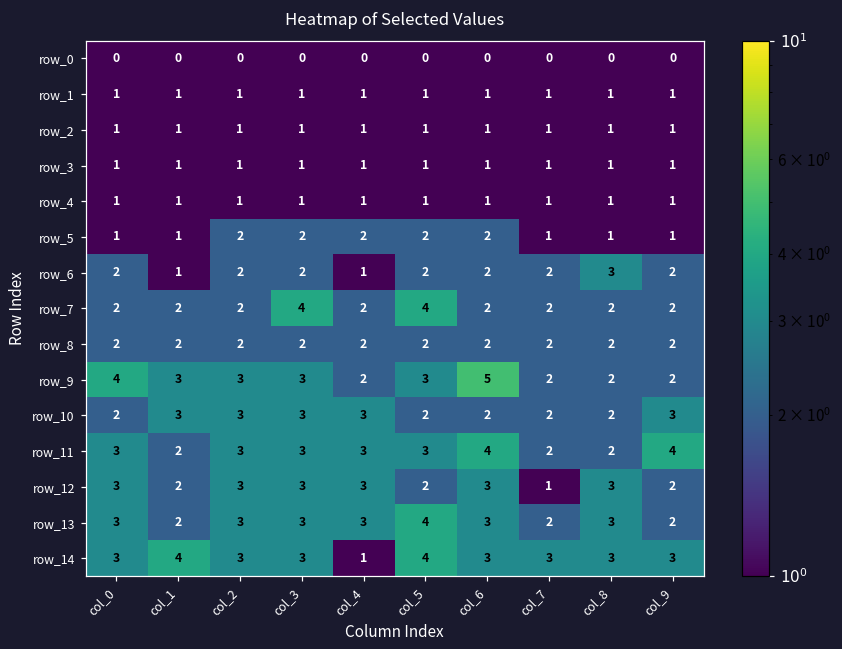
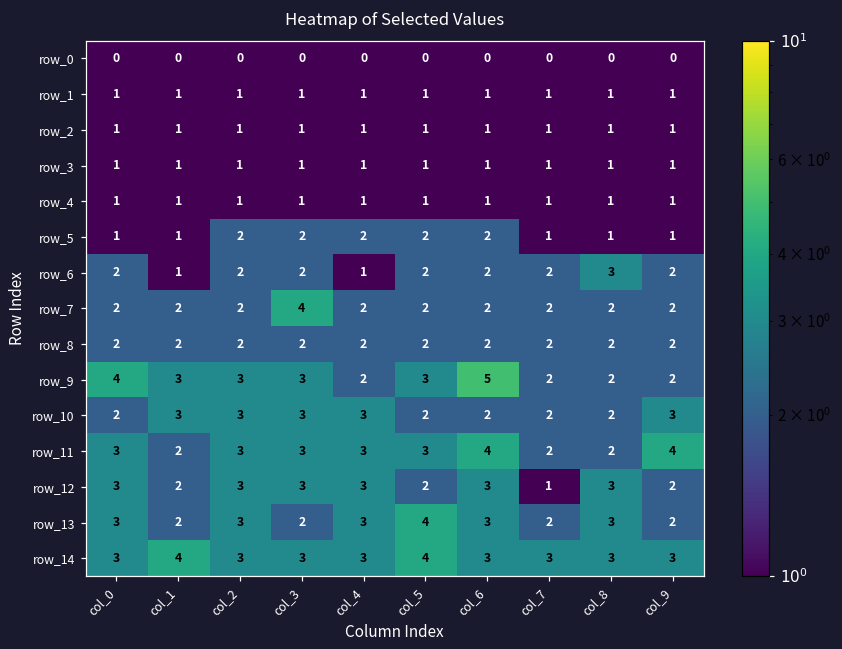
  {
    "row_0": {
      "col_0": 0,
      "col_1": 0,
      "col_2": 0,
      "col_3": 0,
      "col_4": 0,
      "col_5": 0,
      "col_6": 0,
      "col_7": 0,
      "col_8": 0,
      "col_9": 0
    },
    "row_1": {
      "col_0": 1,
      "col_1": 1,
      "col_2": 1,
      "col_3": 1,
      "col_4": 1,
      "col_5": 1,
      "col_6": 1,
      "col_7": 1,
      "col_8": 1,
      "col_9": 1
    },
    "row_2": {
      "col_0": 1,
      "col_1": 1,
      "col_2": 1,
      "col_3": 1,
      "col_4": 1,
      "col_5": 1,
      "col_6": 1,
      "col_7": 1,
      "col_8": 1,
      "col_9": 1
    },
    "row_3": {
      "col_0": 1,
      "col_1": 1,
      "col_2": 1,
      "col_3": 1,
      "col_4": 1,
      "col_5": 1,
      "col_6": 1,
      "col_7": 1,
      "col_8": 1,
      "col_9": 1
    },
    "row_4": {
      "col_0": 1,
      "col_1": 1,
      "col_2": 1,
      "col_3": 1,
      "col_4": 1,
      "col_5": 1,
      "col_6": 1,
      "col_7": 1,
      "col_8": 1,
      "col_9": 1
    },
    "row_5": {
      "col_0": 1,
      "col_1": 1,
      "col_2": 2,
      "col_3": 2,
      "col_4": 2,
      "col_5": 2,
      "col_6": 2,
      "col_7": 1,
      "col_8": 1,
      "col_9": 1
    },
    "row_6": {
      "col_0": 2,
      "col_1": 1,
      "col_2": 2,
      "col_3": 2,
      "col_4": 1,
      "col_5": 2,
      "col_6": 2,
      "col_7": 2,
      "col_8": 3,
      "col_9": 2
    },
    "row_7": {
      "col_0": 2,
      "col_1": 2,
      "col_2": 2,
      "col_3": 4,
      "col_4": 2,
-     "col_5": 4,
+     "col_5": 2,
      "col_6": 2,
      "col_7": 2,
      "col_8": 2,
      "col_9": 2
    },
    "row_8": {
      "col_0": 2,
      "col_1": 2,
      "col_2": 2,
      "col_3": 2,
      "col_4": 2,
      "col_5": 2,
      "col_6": 2,
      "col_7": 2,
      "col_8": 2,
      "col_9": 2
    },
    "row_9": {
      "col_0": 4,
      "col_1": 3,
      "col_2": 3,
      "col_3": 3,
      "col_4": 2,
      "col_5": 3,
      "col_6": 5,
      "col_7": 2,
      "col_8": 2,
      "col_9": 2
    },
    "row_10": {
      "col_0": 2,
      "col_1": 3,
      "col_2": 3,
      "col_3": 3,
      "col_4": 3,
      "col_5": 2,
      "col_6": 2,
      "col_7": 2,
      "col_8": 2,
      "col_9": 3
    },
    "row_11": {
      "col_0": 3,
      "col_1": 2,
      "col_2": 3,
      "col_3": 3,
      "col_4": 3,
      "col_5": 3,
      "col_6": 4,
      "col_7": 2,
      "col_8": 2,
      "col_9": 4
    },
    "row_12": {
      "col_0": 3,
      "col_1": 2,
      "col_2": 3,
      "col_3": 3,
      "col_4": 3,
      "col_5": 2,
      "col_6": 3,
      "col_7": 1,
      "col_8": 3,
      "col_9": 2
    },
    "row_13": {
      "col_0": 3,
      "col_1": 2,
      "col_2": 3,
-     "col_3": 3,
+     "col_3": 2,
      "col_4": 3,
      "col_5": 4,
      "col_6": 3,
      "col_7": 2,
      "col_8": 3,
      "col_9": 2
    },
    "row_14": {
      "col_0": 3,
      "col_1": 4,
      "col_2": 3,
      "col_3": 3,
-     "col_4": 1,
+     "col_4": 3,
      "col_5": 4,
      "col_6": 3,
      "col_7": 3,
      "col_8": 3,
      "col_9": 3
    }
  }
